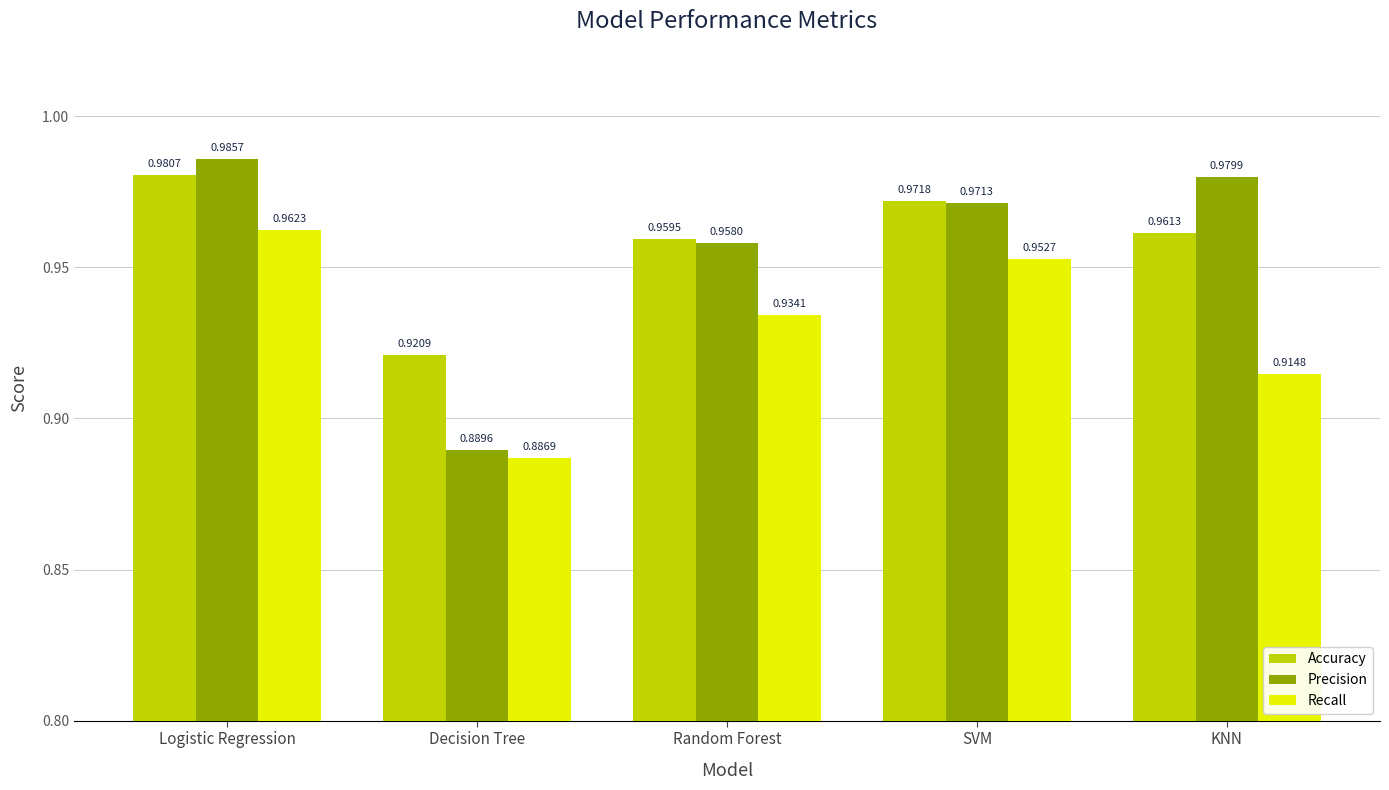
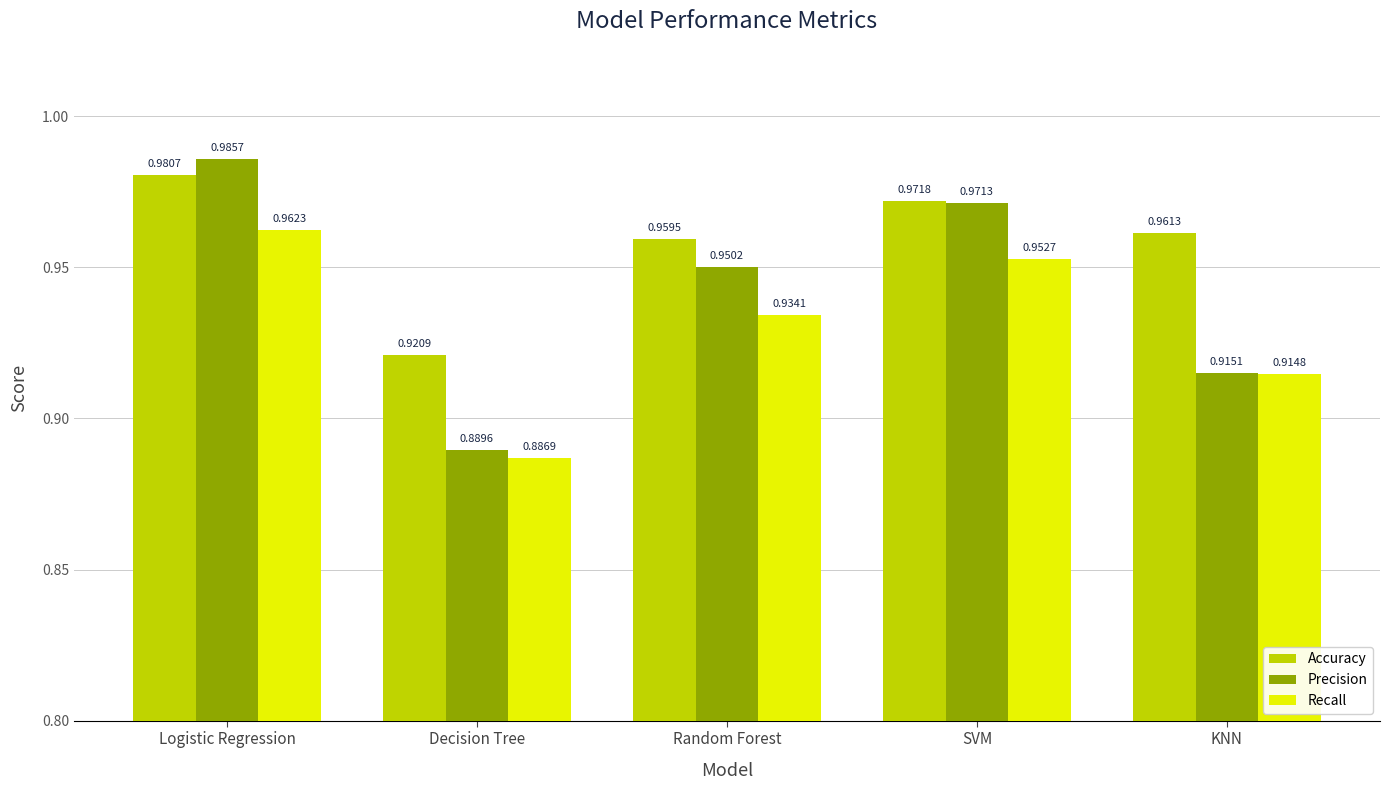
  {
    "Precision": {
      "Logistic Regression": 0.9857,
      "Decision Tree": 0.8896,
-     "Random Forest": 0.9580,
+     "Random Forest": 0.9502,
      "SVM": 0.9713,
-     "KNN": 0.9799
+     "KNN": 0.9151
    }
  }
